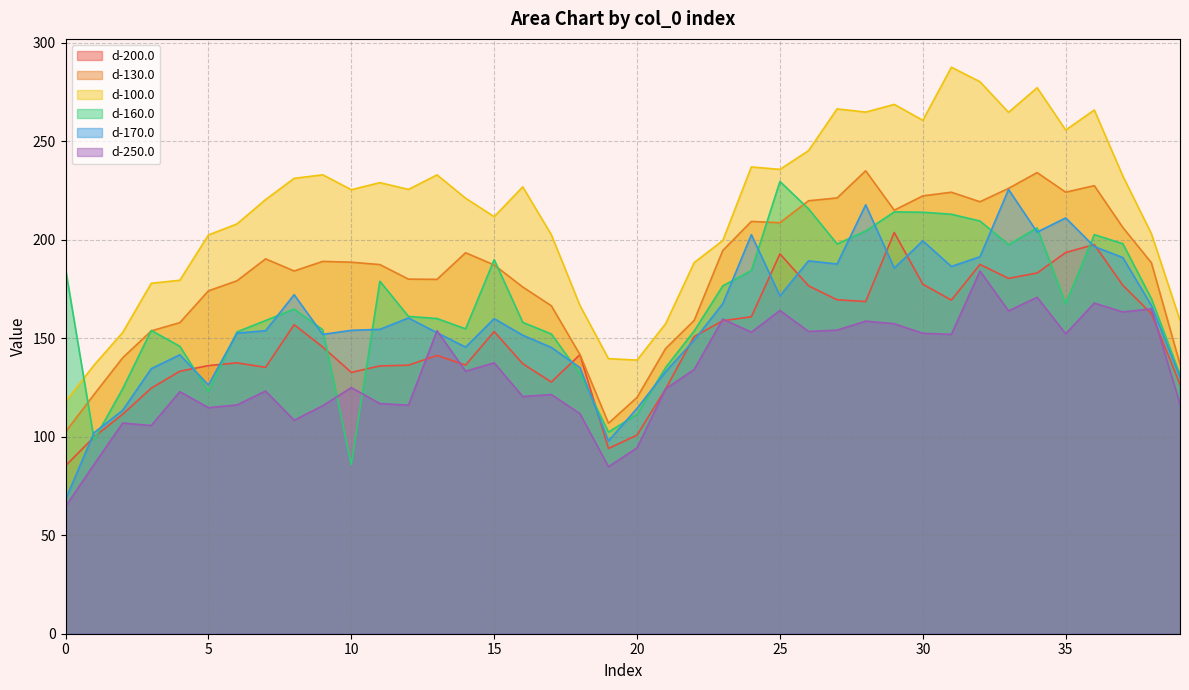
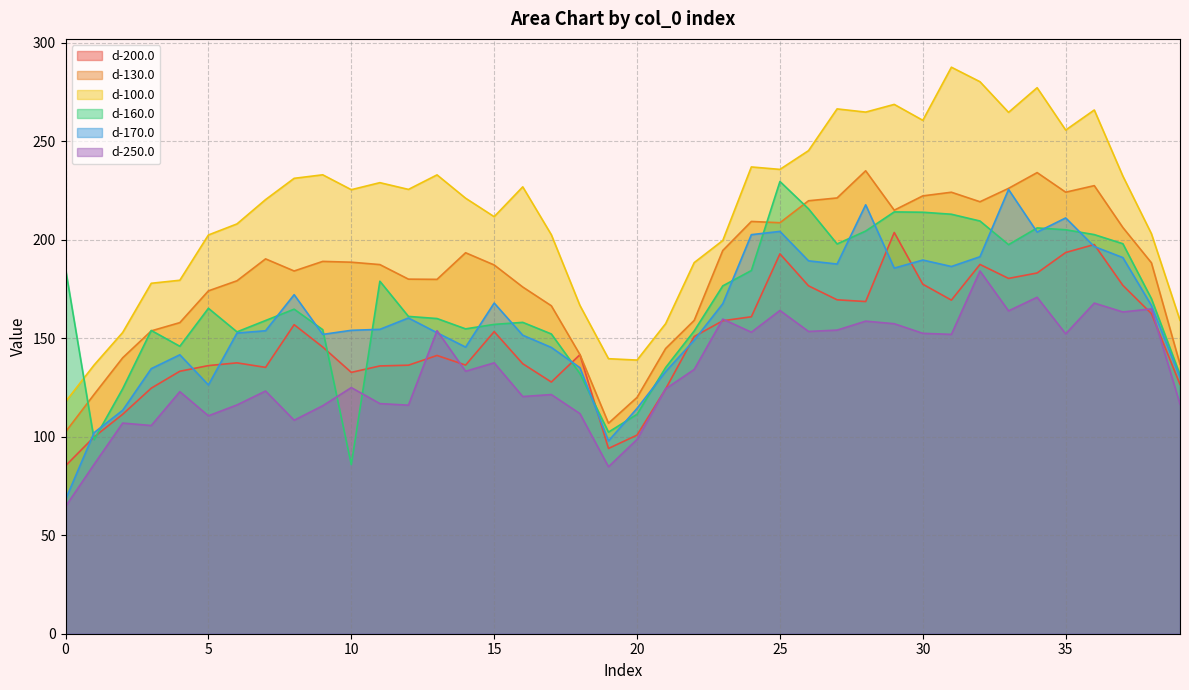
  {
    "d-160.0": {
      "0": 185,
-     "5": 123,
+     "5": 165,
      "10": 86,
-     "15": 190,
+     "15": 157,
      "20": 111,
      "25": 230,
      "30": 214,
-     "35": 167
+     "35": 205
    },
    "d-170.0": {
      "0": 68,
      "5": 126,
      "10": 154,
-     "15": 160,
+     "15": 168,
      "20": 114,
-     "25": 172,
-     "30": 199,
+     "25": 204,
+     "30": 190,
      "35": 211
    },
    "d-250.0": {
      "0": 65,
-     "5": 115,
+     "5": 111,
      "10": 125,
      "15": 138,
-     "20": 94,
+     "20": 99,
      "25": 164,
      "30": 153,
      "35": 152
    }
  }
